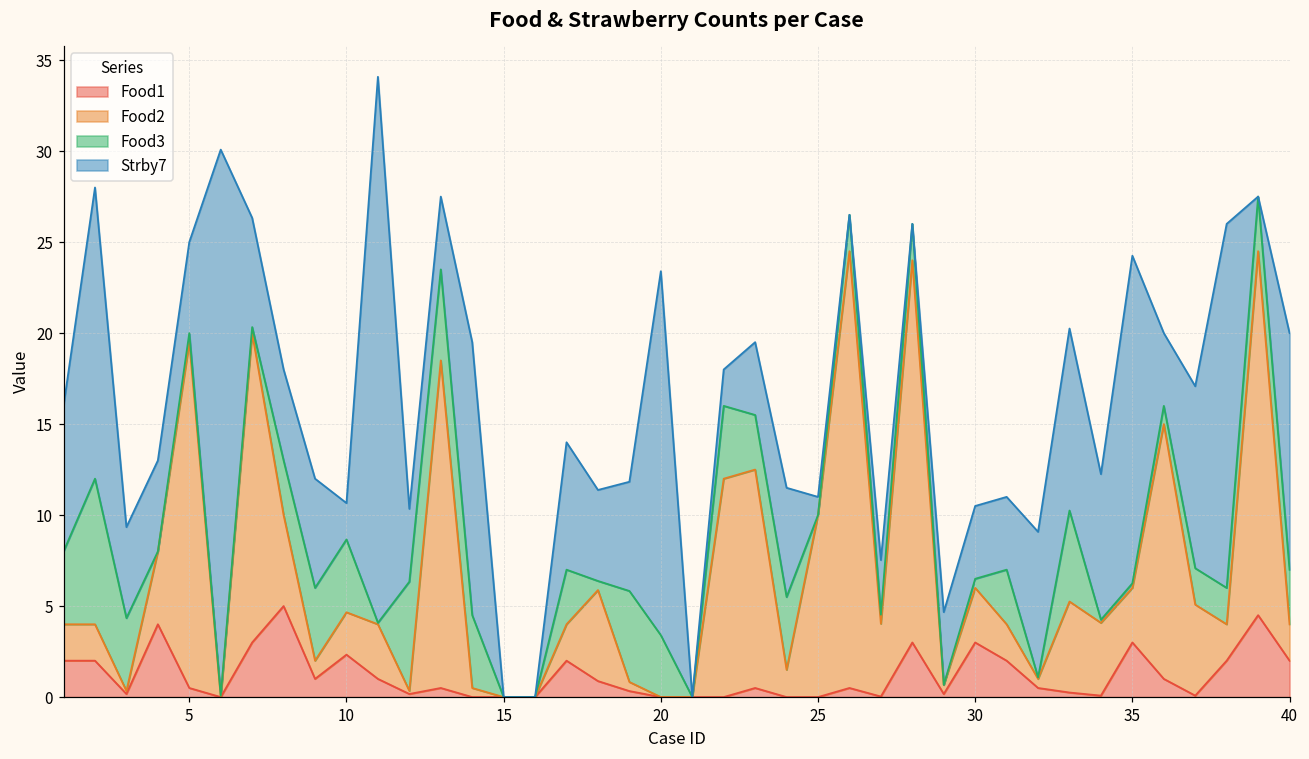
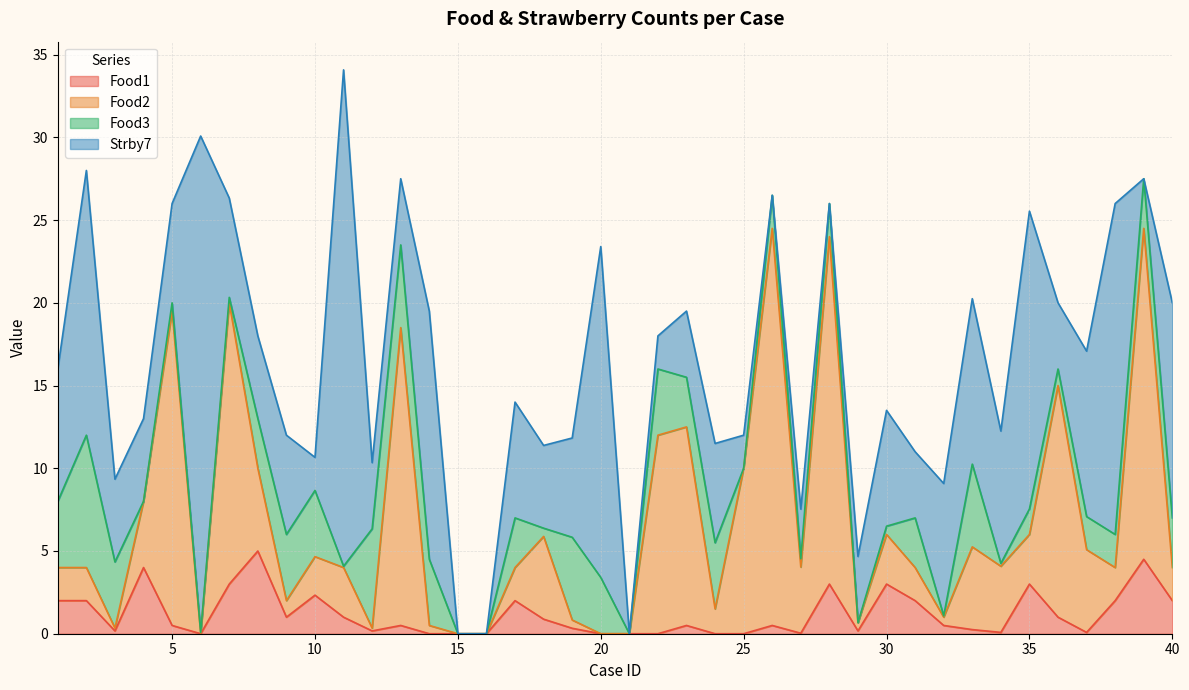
  {
    "Food3": {
      "5": 0.5,
      "10": 4.0,
      "20": 3.4,
      "30": 0.5,
-     "35": 0.3,
+     "35": 1.5,
      "40": 3.0
    },
    "Strby7": {
-     "5": 5,
+     "5": 6,
      "10": 2,
      "20": 20,
-     "25": 1,
-     "30": 4,
+     "25": 2,
+     "30": 7,
      "35": 18,
      "40": 13
    }
  }
